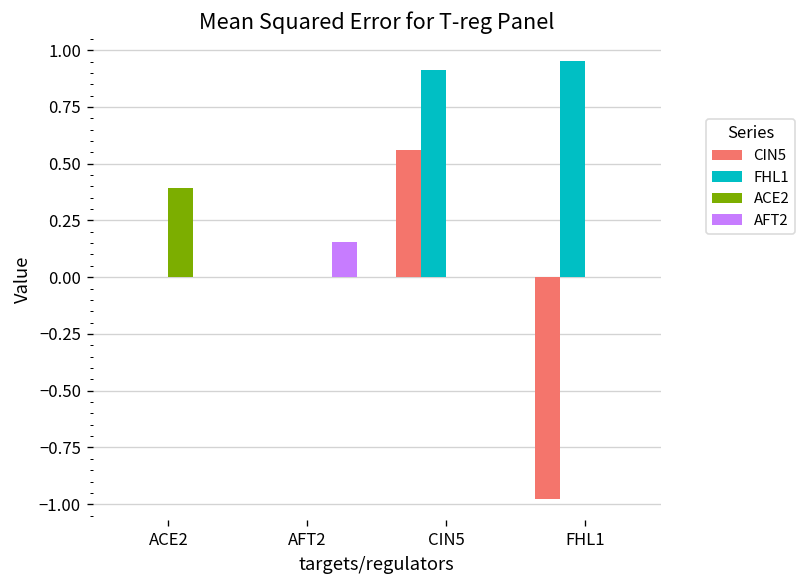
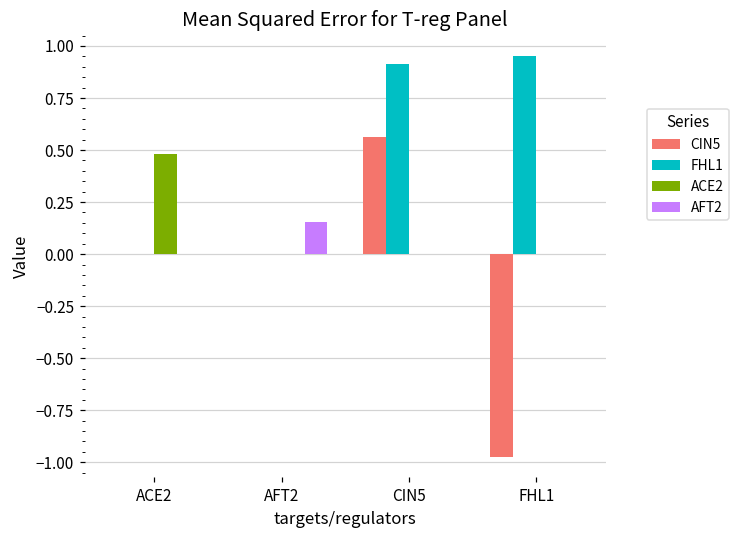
  {
    "CIN5": {
      "ACE2": 0.00,
      "AFT2": 0.00,
      "CIN5": 0.56,
      "FHL1": -0.98
    },
    "FHL1": {
      "ACE2": 0.00,
      "AFT2": 0.00,
      "CIN5": 0.91,
      "FHL1": 0.95
    },
    "ACE2": {
-     "ACE2": 0.39,
+     "ACE2": 0.48,
      "AFT2": 0.00,
      "CIN5": 0.00,
      "FHL1": 0.00
    },
    "AFT2": {
      "ACE2": 0.00,
      "AFT2": 0.15,
      "CIN5": 0.00,
      "FHL1": 0.00
    }
  }
